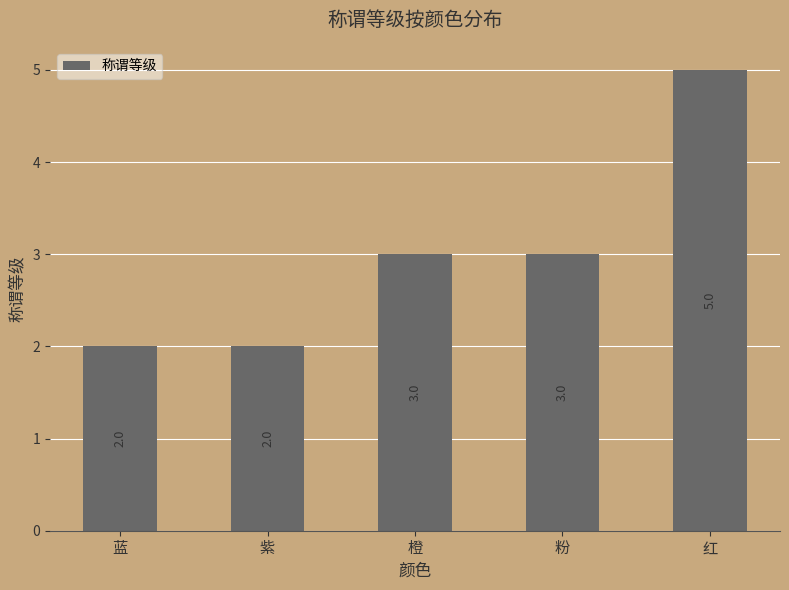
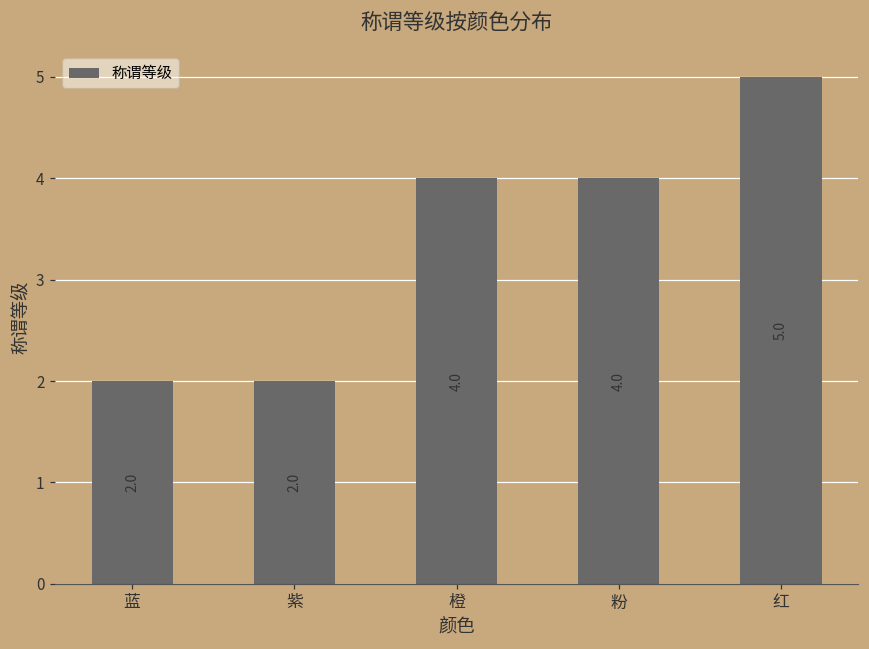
  {
    "蓝": 2.0,
    "紫": 2.0,
-   "橙": 3.0,
-   "粉": 3.0,
+   "橙": 4.0,
+   "粉": 4.0,
    "红": 5.0
  }
